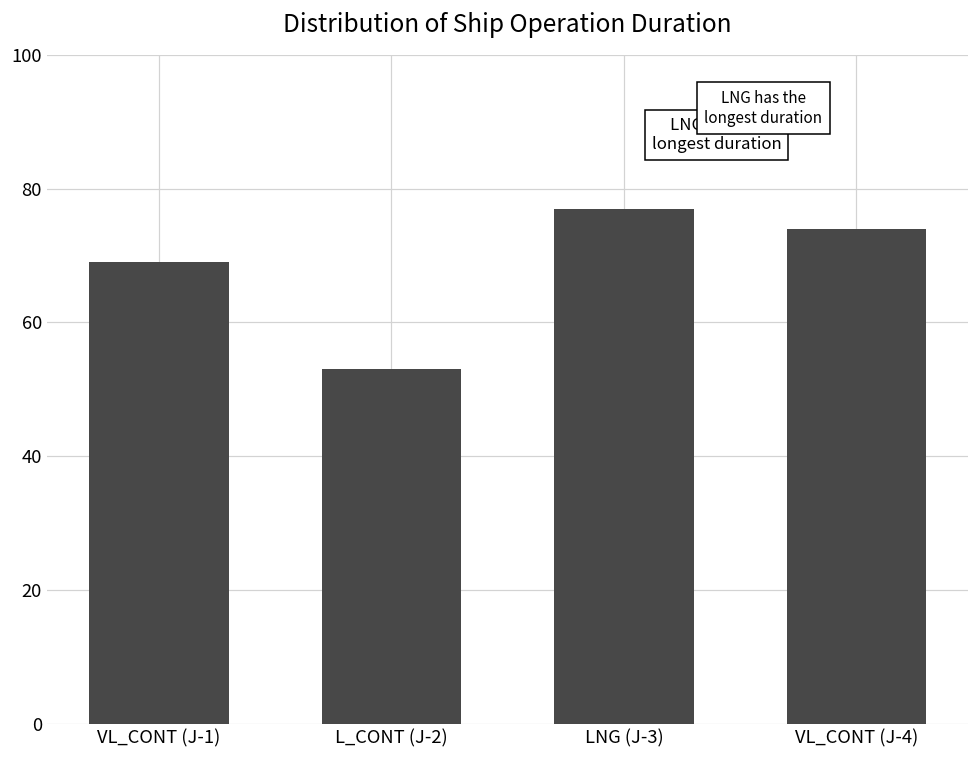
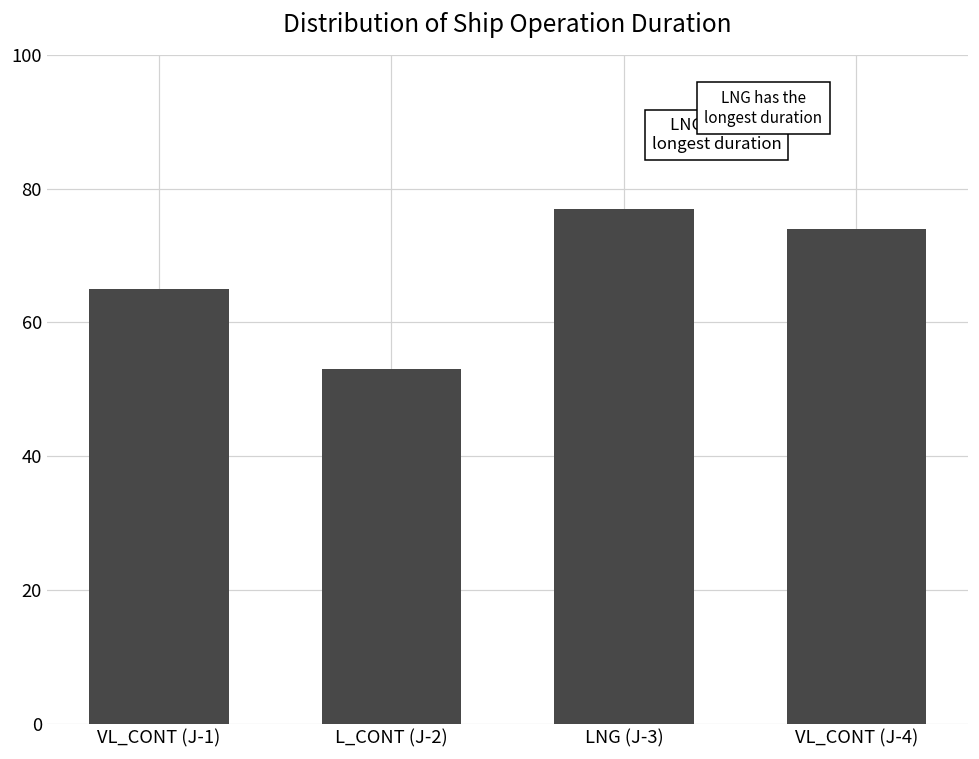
  {
-   "VL_CONT (J-1)": 69,
+   "VL_CONT (J-1)": 65,
    "L_CONT (J-2)": 53,
    "LNG (J-3)": 77,
    "VL_CONT (J-4)": 74
  }
